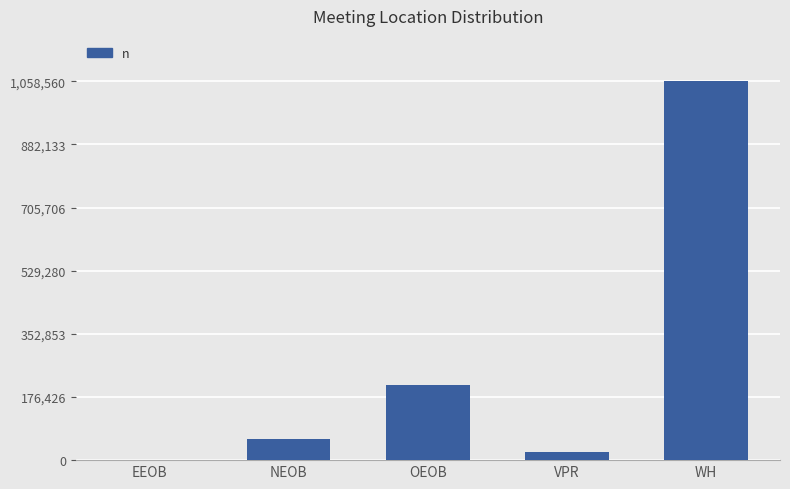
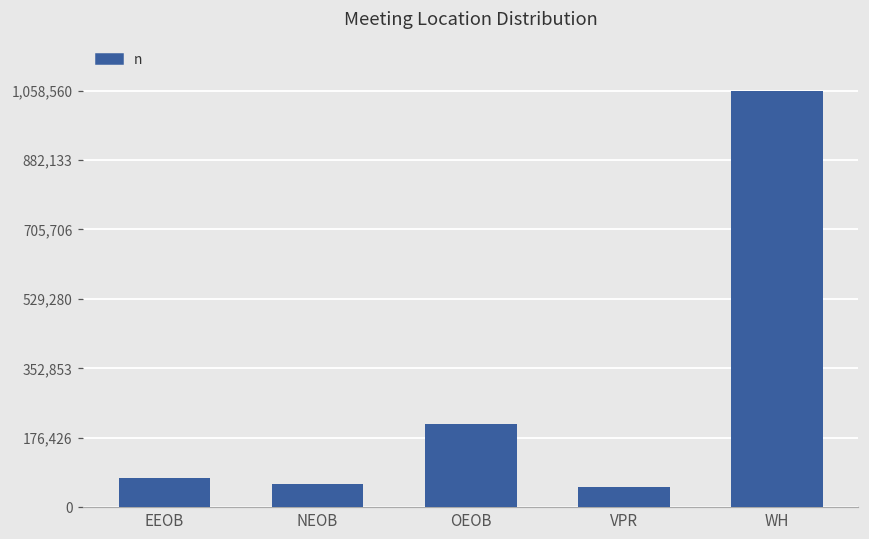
  {
-   "EEOB": "0",
+   "EEOB": "70,000",
    "NEOB": "60,000",
    "OEOB": "210,000",
-   "VPR": "20,000",
+   "VPR": "50,000",
    "WH": "1,060,000"
  }
